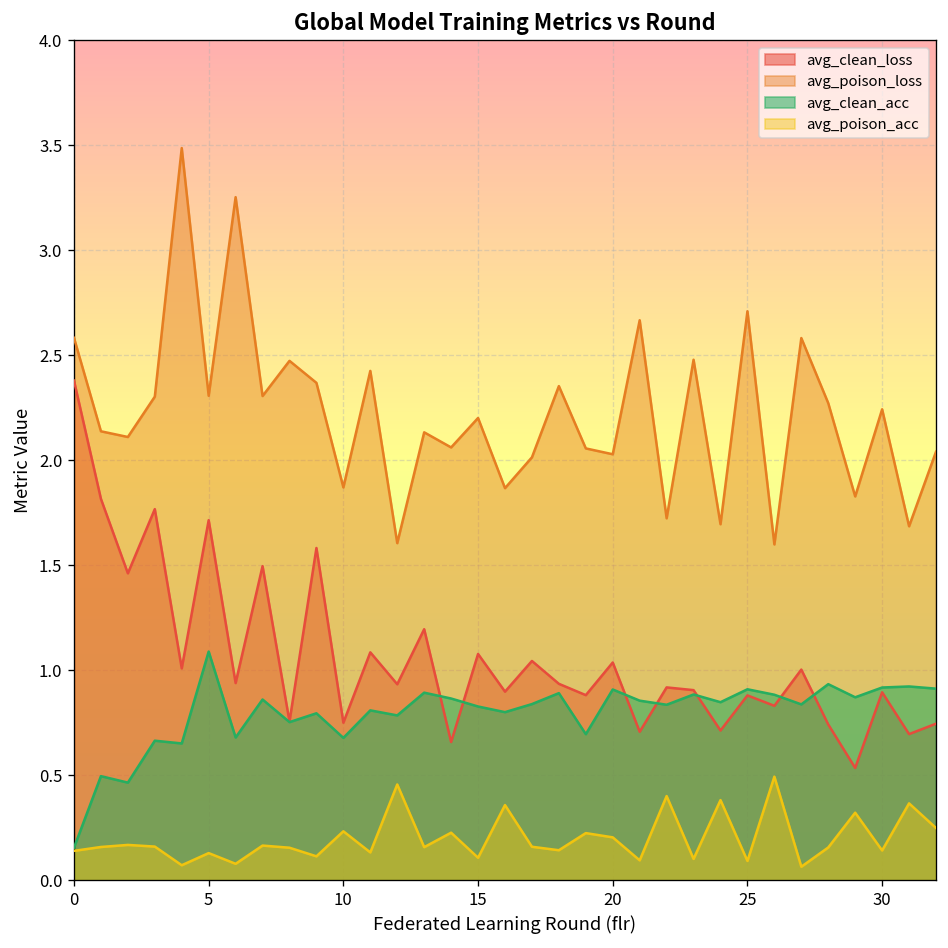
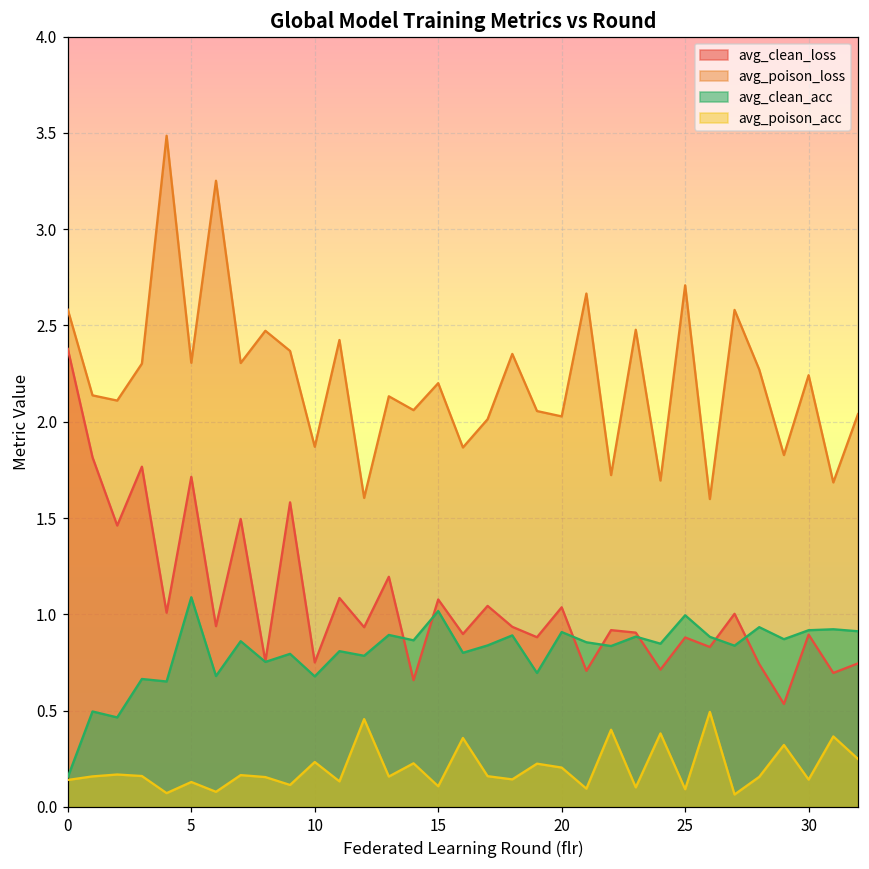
  {
    "avg_clean_acc": {
      "0": 0.15,
      "5": 1.09,
      "10": 0.68,
-     "15": 0.83,
+     "15": 1.02,
      "20": 0.91,
-     "25": 0.91,
+     "25": 1.00,
      "30": 0.92
    }
  }
